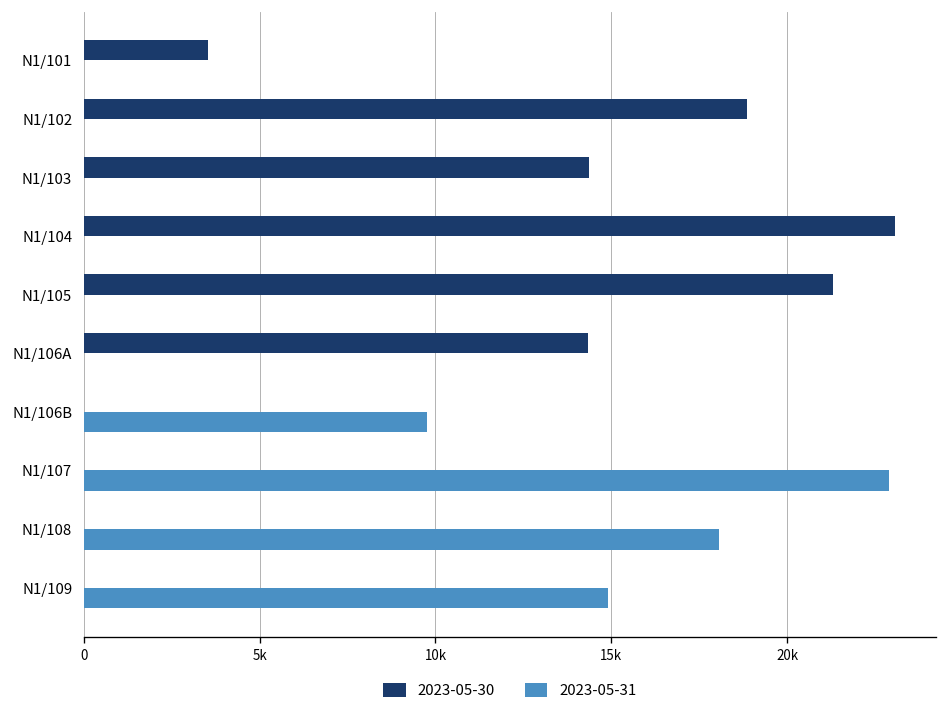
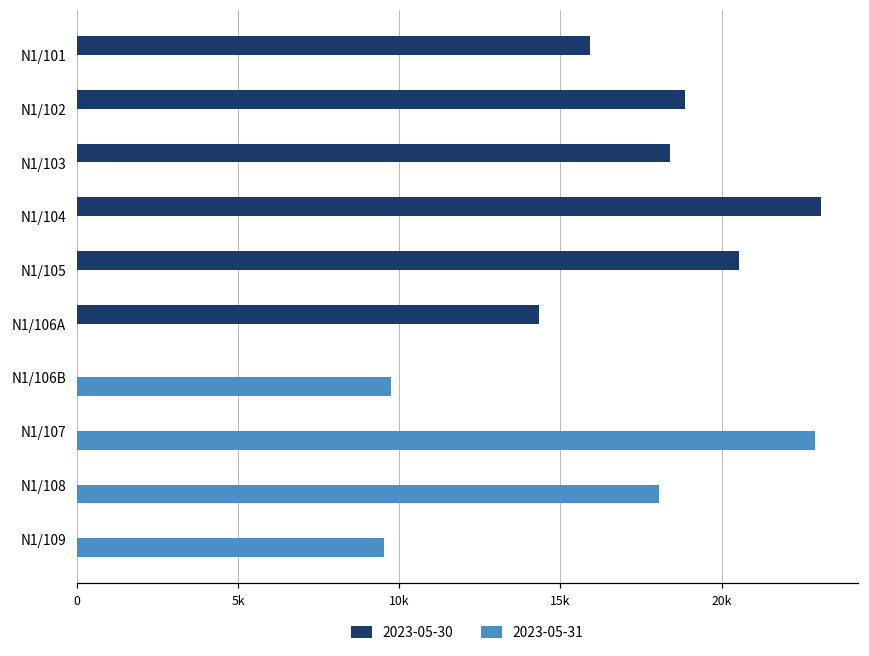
  {
    "2023-05-30": {
-     "N1/101": 3500,
+     "N1/101": 15900,
      "N1/102": 18900,
-     "N1/103": 14400,
+     "N1/103": 18400,
      "N1/104": 23100,
-     "N1/105": 21300,
+     "N1/105": 20600,
      "N1/106A": 14300,
      "N1/106B": 0,
      "N1/107": 0,
      "N1/108": 0,
      "N1/109": 0
    },
    "2023-05-31": {
      "N1/101": 0,
      "N1/102": 0,
      "N1/103": 0,
      "N1/104": 0,
      "N1/105": 0,
      "N1/106A": 0,
      "N1/106B": 9700,
      "N1/107": 22900,
      "N1/108": 18100,
-     "N1/109": 14900
+     "N1/109": 9500
    }
  }
